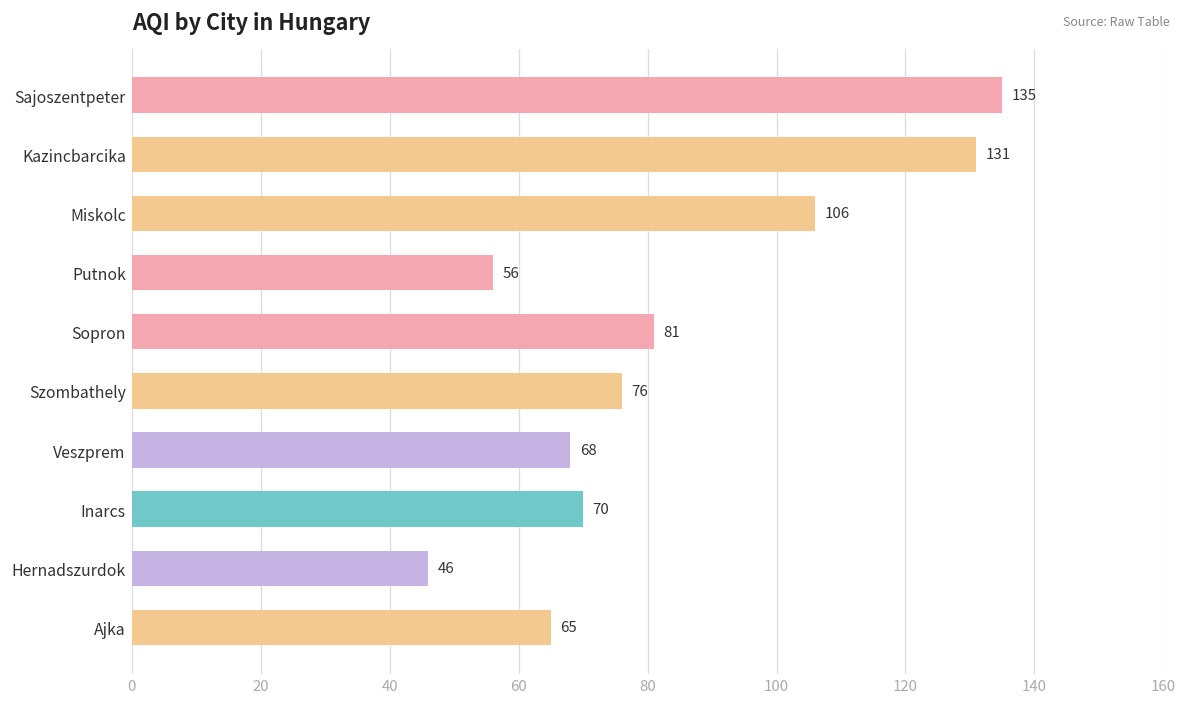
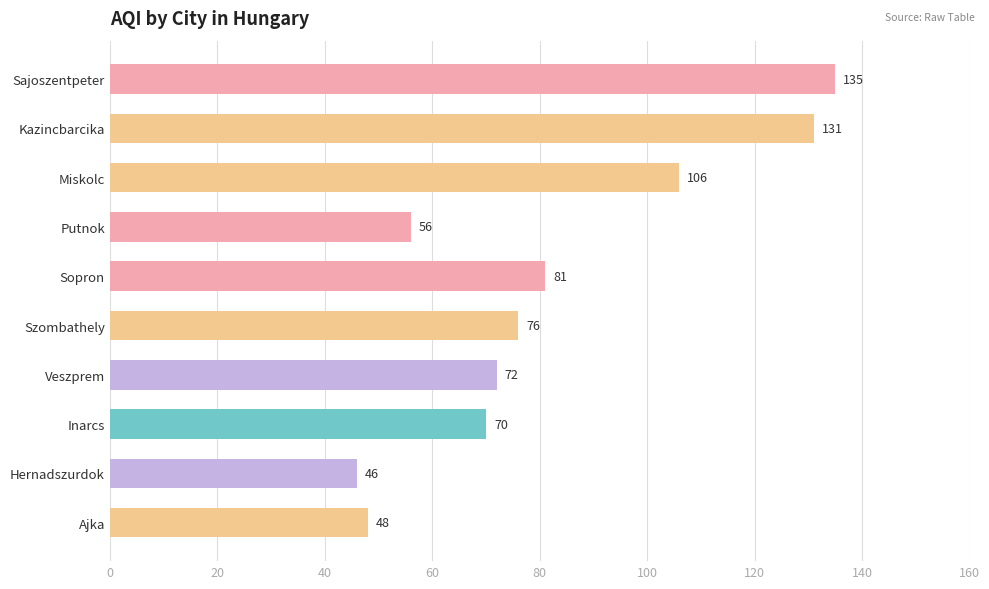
  {
    "Sajoszentpeter": 135,
    "Kazincbarcika": 131,
    "Miskolc": 106,
    "Putnok": 56,
    "Sopron": 81,
    "Szombathely": 76,
-   "Veszprem": 68,
+   "Veszprem": 72,
    "Inarcs": 70,
    "Hernadszurdok": 46,
-   "Ajka": 65
+   "Ajka": 48
  }
